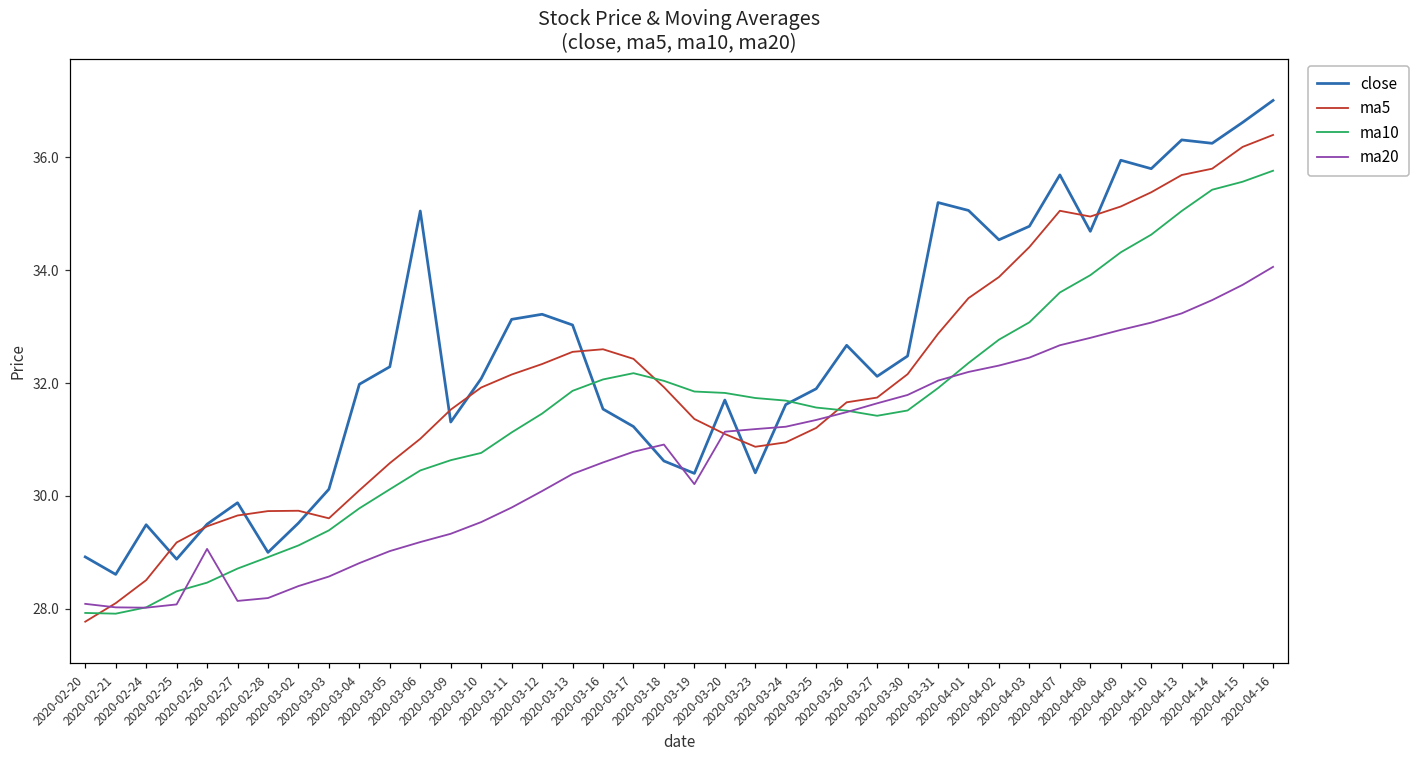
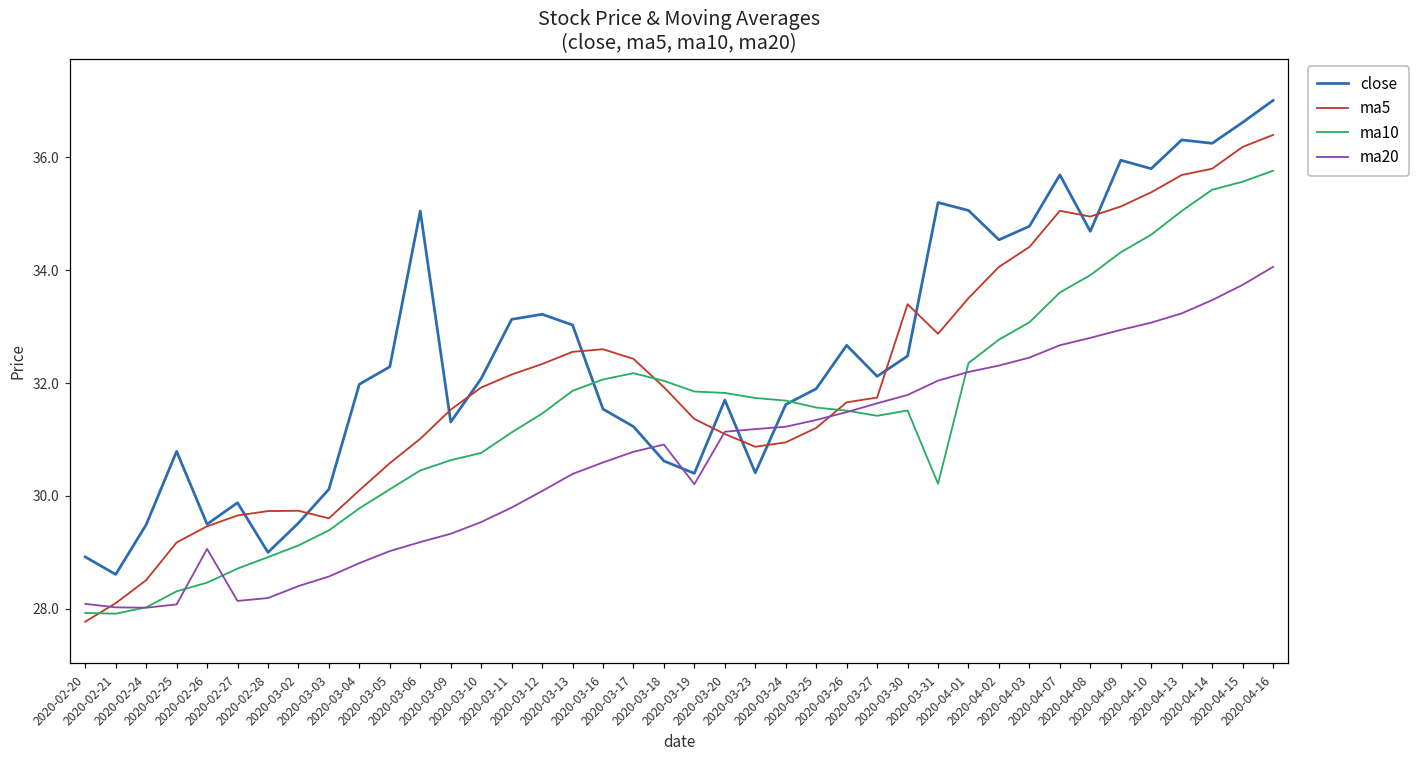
  {
    "close": {
      "2020-02-20": 28.9,
      "2020-02-21": 28.6,
      "2020-02-24": 29.5,
-     "2020-02-25": 28.9,
+     "2020-02-25": 30.8,
      "2020-02-27": 29.9,
      "2020-02-28": 29.0,
      "2020-03-02": 29.5,
      "2020-03-03": 30.1,
      "2020-03-04": 32.0,
      "2020-03-05": 32.3,
      "2020-03-06": 35.1,
      "2020-03-09": 31.3,
      "2020-03-10": 32.1,
      "2020-03-11": 33.1,
      "2020-03-12": 33.2,
      "2020-03-13": 33.0,
      "2020-03-16": 31.5,
      "2020-03-17": 31.2,
      "2020-03-18": 30.6,
      "2020-03-19": 30.4,
      "2020-03-20": 31.7,
      "2020-03-23": 30.4,
      "2020-03-24": 31.6,
      "2020-03-25": 31.9,
      "2020-03-26": 32.7,
      "2020-03-27": 32.1,
      "2020-03-30": 32.5,
      "2020-03-31": 35.2,
      "2020-04-01": 35.1,
      "2020-04-02": 34.5,
      "2020-04-03": 34.8,
      "2020-04-07": 35.7,
      "2020-04-08": 34.7,
      "2020-04-09": 36.0,
      "2020-04-10": 35.8,
      "2020-04-13": 36.3,
      "2020-04-14": 36.3,
      "2020-04-15": 36.6,
      "2020-04-16": 37.0
    },
    "ma5": {
      "2020-02-20": 27.8,
      "2020-02-21": 28.1,
      "2020-02-24": 28.5,
      "2020-02-25": 29.2,
      "2020-02-27": 29.7,
      "2020-02-28": 29.7,
      "2020-03-02": 29.7,
      "2020-03-03": 29.6,
      "2020-03-04": 30.1,
      "2020-03-05": 30.6,
      "2020-03-06": 31.0,
      "2020-03-09": 31.5,
      "2020-03-10": 31.9,
      "2020-03-11": 32.2,
      "2020-03-12": 32.3,
      "2020-03-13": 32.6,
      "2020-03-16": 32.6,
      "2020-03-17": 32.4,
      "2020-03-18": 31.9,
      "2020-03-19": 31.4,
      "2020-03-23": 30.9,
      "2020-03-24": 31.0,
      "2020-03-25": 31.2,
      "2020-03-26": 31.7,
      "2020-03-27": 31.7,
-     "2020-03-30": 32.2,
+     "2020-03-30": 33.4,
      "2020-03-31": 32.9,
      "2020-04-01": 33.5,
-     "2020-04-02": 33.9,
+     "2020-04-02": 34.1,
      "2020-04-03": 34.4,
      "2020-04-07": 35.1,
      "2020-04-08": 35.0,
      "2020-04-09": 35.1,
      "2020-04-10": 35.4,
      "2020-04-13": 35.7,
      "2020-04-14": 35.8,
      "2020-04-15": 36.2,
      "2020-04-16": 36.4
    },
    "ma10": {
      "2020-02-20": 27.9,
      "2020-02-21": 27.9,
      "2020-02-25": 28.3,
      "2020-02-26": 28.5,
      "2020-02-27": 28.7,
      "2020-02-28": 28.9,
      "2020-03-02": 29.1,
      "2020-03-03": 29.4,
      "2020-03-04": 29.8,
      "2020-03-05": 30.1,
      "2020-03-06": 30.5,
      "2020-03-09": 30.6,
      "2020-03-10": 30.8,
      "2020-03-11": 31.1,
      "2020-03-12": 31.5,
      "2020-03-13": 31.9,
      "2020-03-16": 32.1,
      "2020-03-17": 32.2,
      "2020-03-18": 32.0,
      "2020-03-19": 31.9,
      "2020-03-20": 31.8,
      "2020-03-23": 31.7,
      "2020-03-24": 31.7,
      "2020-03-25": 31.6,
      "2020-03-27": 31.4,
      "2020-03-30": 31.5,
-     "2020-03-31": 31.9,
+     "2020-03-31": 30.2,
      "2020-04-01": 32.4,
      "2020-04-02": 32.8,
      "2020-04-03": 33.1,
      "2020-04-07": 33.6,
      "2020-04-08": 33.9,
      "2020-04-09": 34.3,
      "2020-04-10": 34.6,
      "2020-04-13": 35.1,
      "2020-04-14": 35.4,
      "2020-04-15": 35.6,
      "2020-04-16": 35.8
    },
    "ma20": {
      "2020-02-20": 28.1,
      "2020-02-21": 28.0,
      "2020-02-25": 28.1,
      "2020-02-26": 29.1,
      "2020-02-27": 28.1,
      "2020-02-28": 28.2,
      "2020-03-02": 28.4,
      "2020-03-03": 28.6,
      "2020-03-04": 28.8,
      "2020-03-05": 29.0,
      "2020-03-06": 29.2,
      "2020-03-09": 29.3,
      "2020-03-10": 29.5,
      "2020-03-11": 29.8,
      "2020-03-12": 30.1,
      "2020-03-13": 30.4,
      "2020-03-16": 30.6,
      "2020-03-17": 30.8,
      "2020-03-18": 30.9,
      "2020-03-19": 30.2,
      "2020-03-23": 31.2,
      "2020-03-24": 31.2,
      "2020-03-25": 31.3,
      "2020-03-27": 31.6,
      "2020-03-30": 31.8,
      "2020-03-31": 32.0,
      "2020-04-01": 32.2,
      "2020-04-02": 32.3,
      "2020-04-03": 32.5,
      "2020-04-07": 32.7,
      "2020-04-08": 32.8,
      "2020-04-09": 32.9,
      "2020-04-10": 33.1,
      "2020-04-13": 33.2,
      "2020-04-14": 33.5,
      "2020-04-15": 33.7,
      "2020-04-16": 34.1
    }
  }
